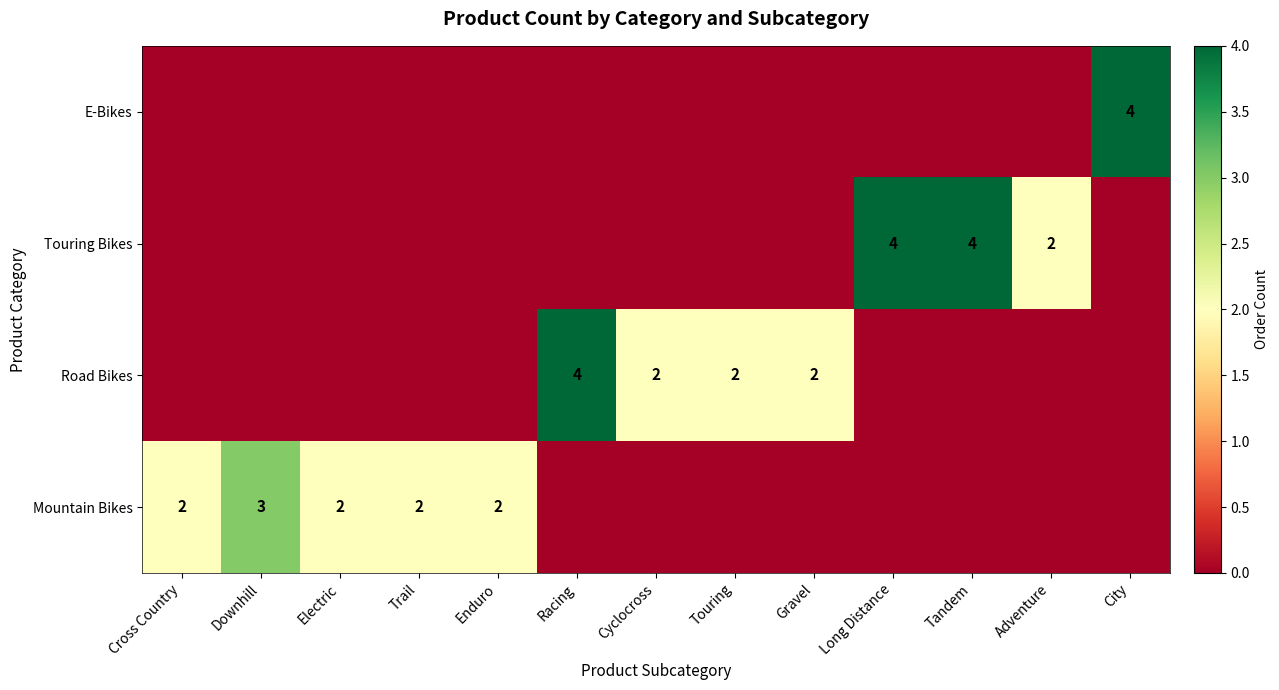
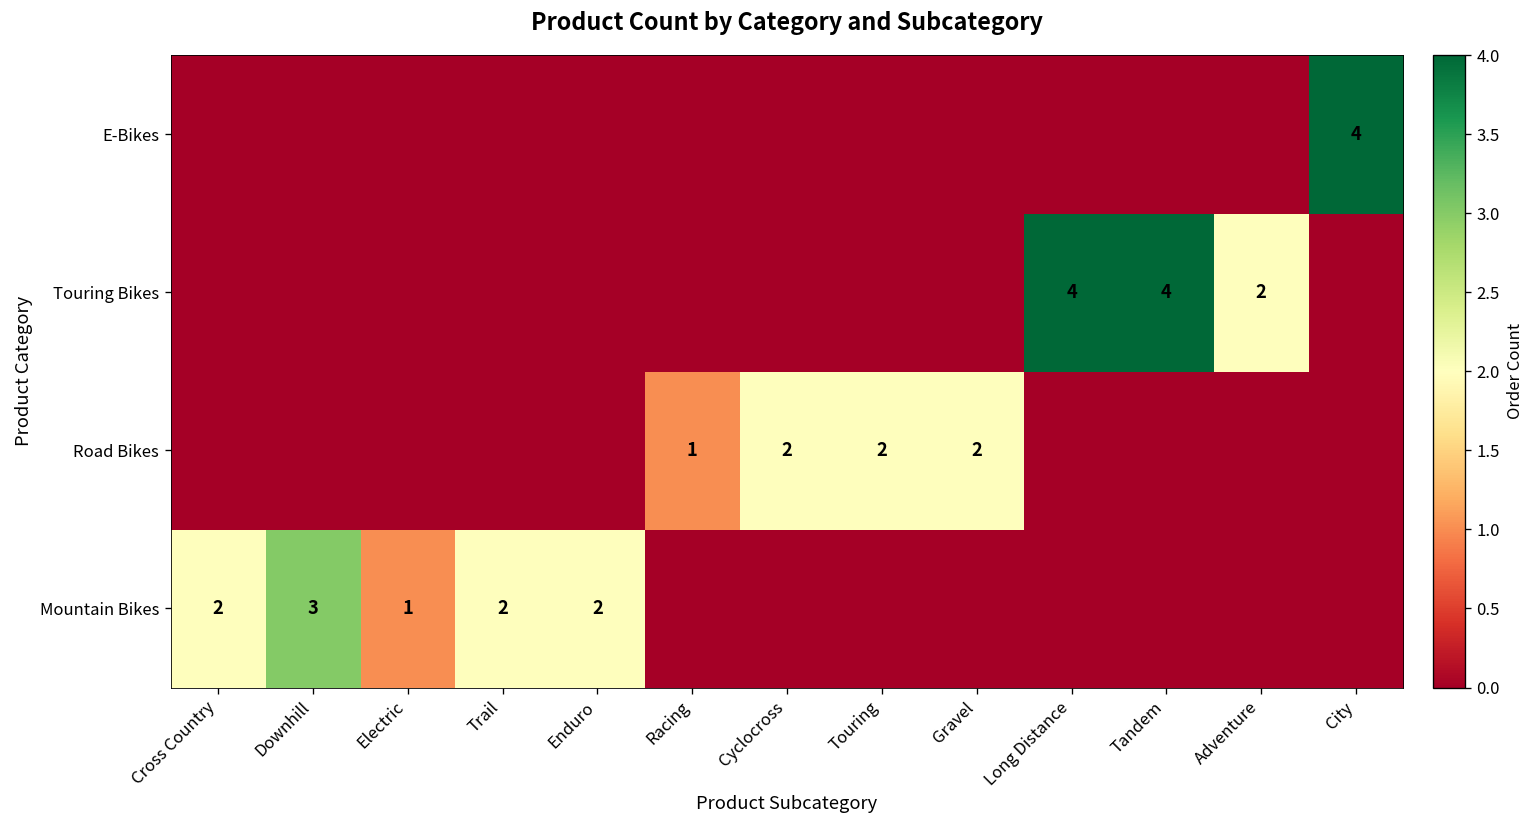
  {
    "E-Bikes": {
      "City": 4
    },
    "Touring Bikes": {
      "Long Distance": 4,
      "Tandem": 4,
      "Adventure": 2
    },
    "Road Bikes": {
-     "Racing": 4,
+     "Racing": 1,
      "Cyclocross": 2,
      "Touring": 2,
      "Gravel": 2
    },
    "Mountain Bikes": {
      "Cross Country": 2,
      "Downhill": 3,
-     "Electric": 2,
+     "Electric": 1,
      "Trail": 2,
      "Enduro": 2
    }
  }
